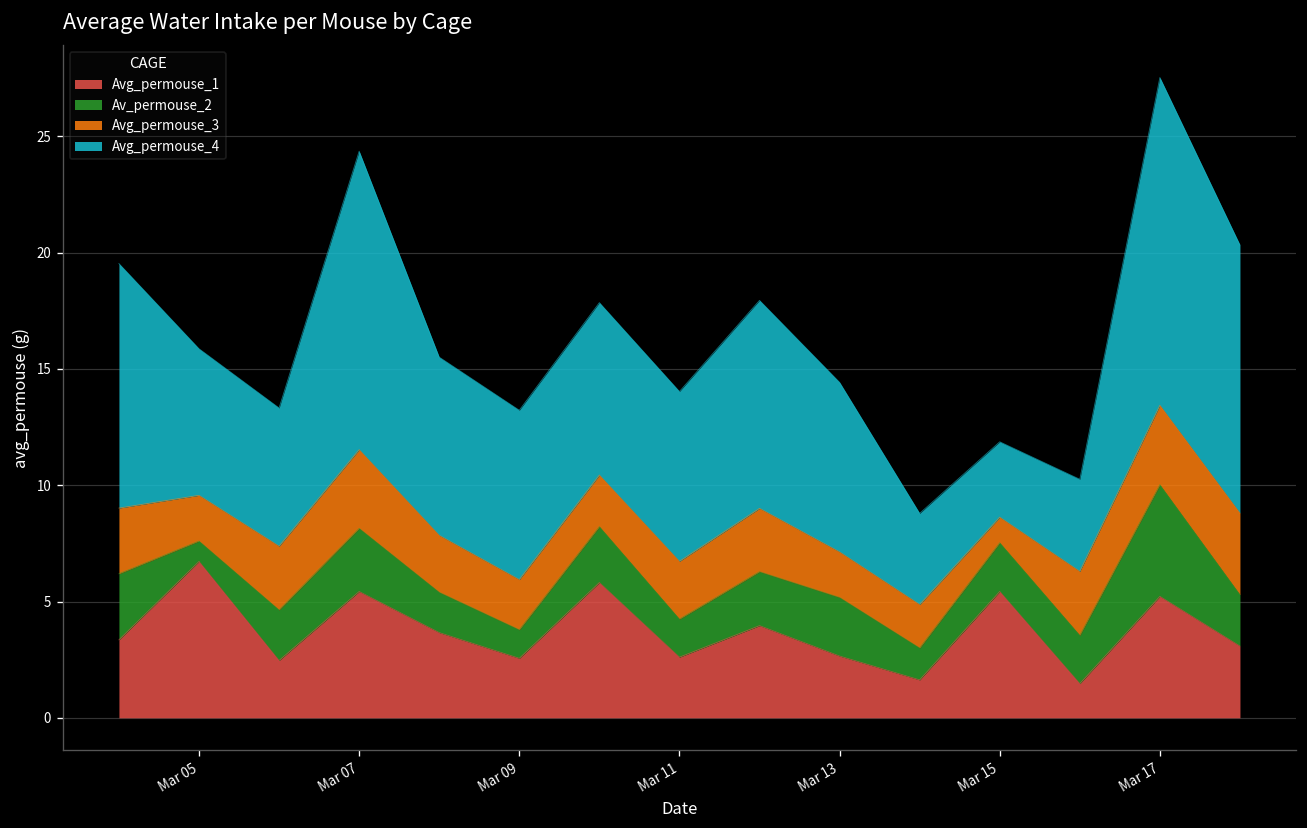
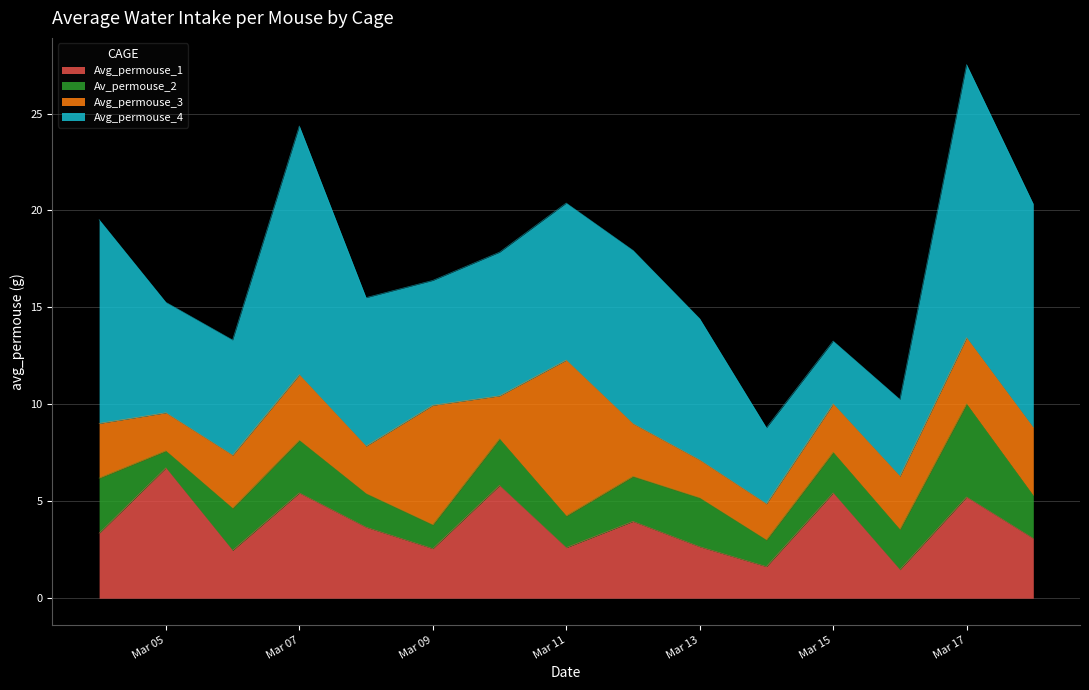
  {
    "Avg_permouse_1": {
      "Mar 05": 6.7,
      "Mar 07": 5.4,
      "Mar 09": 2.6,
      "Mar 11": 2.6,
      "Mar 13": 2.7,
      "Mar 15": 5.4,
      "Mar 17": 5.2
    },
    "Av_permouse_2": {
      "Mar 05": 0.9,
      "Mar 07": 2.7,
      "Mar 09": 1.2,
      "Mar 11": 1.6,
      "Mar 13": 2.5,
      "Mar 15": 2.1,
      "Mar 17": 4.8
    },
    "Avg_permouse_3": {
      "Mar 05": 2.0,
      "Mar 07": 3.4,
-     "Mar 09": 2.2,
-     "Mar 11": 2.5,
+     "Mar 09": 6.2,
+     "Mar 11": 8.0,
      "Mar 13": 2.0,
-     "Mar 15": 1.1,
+     "Mar 15": 2.5,
      "Mar 17": 3.4
    },
    "Avg_permouse_4": {
-     "Mar 05": 6.3,
+     "Mar 05": 5.7,
      "Mar 07": 12.8,
-     "Mar 09": 7.3,
-     "Mar 11": 7.3,
+     "Mar 09": 6.4,
+     "Mar 11": 8.1,
      "Mar 13": 7.3,
      "Mar 15": 3.2,
      "Mar 17": 14.1
    }
  }
